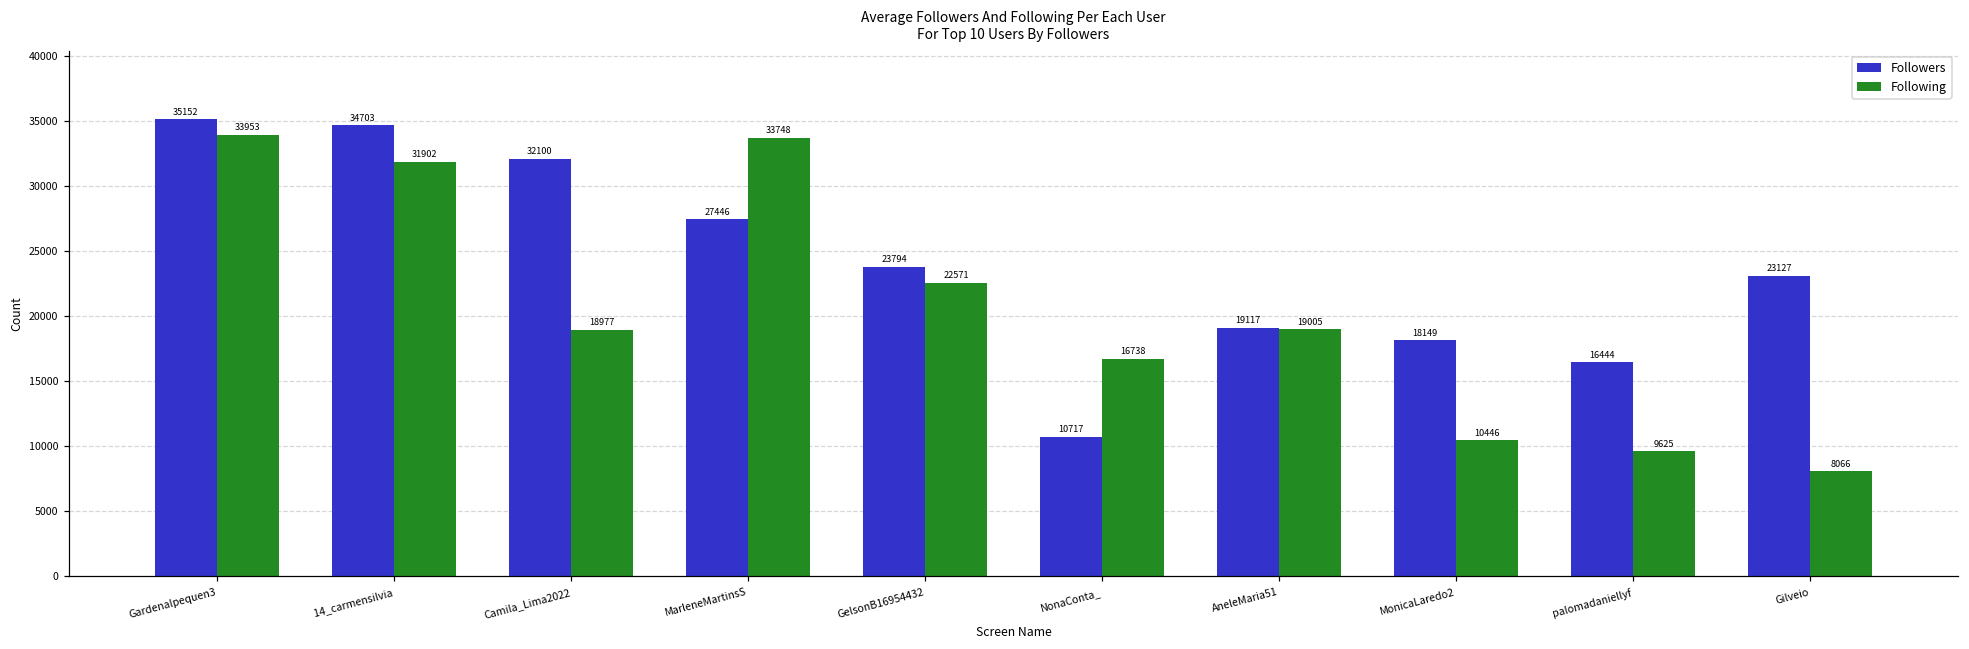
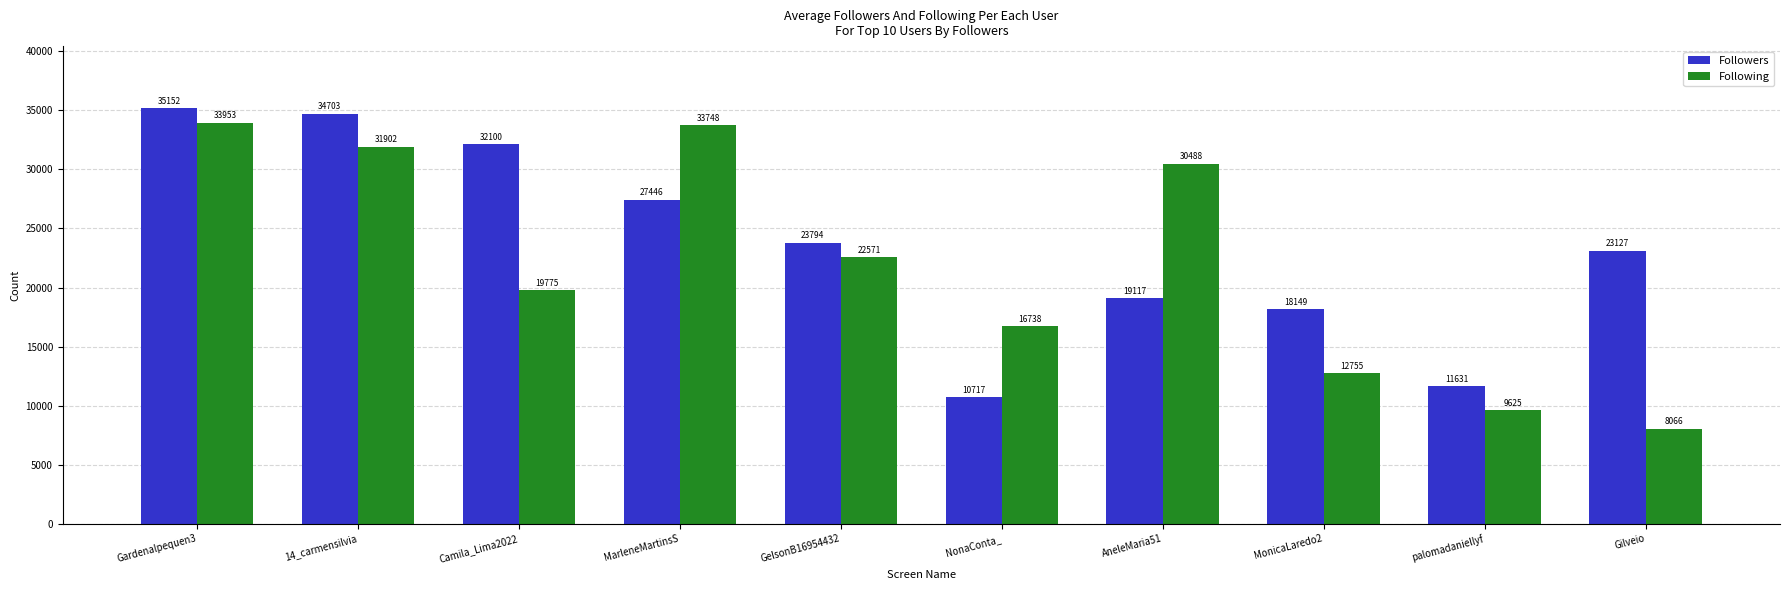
  {
    "Followers": {
      "Gardenalpequen3": 35152,
      "14_carmensilvia": 34703,
      "Camila_Lima2022": 32100,
      "MarleneMartinsS": 27446,
      "GelsonB16954432": 23794,
      "NonaConta_": 10717,
      "AneleMaria51": 19117,
      "MonicaLaredo2": 18149,
-     "palomadaniellyf": 16444,
+     "palomadaniellyf": 11631,
      "Gilveio": 23127
    },
    "Following": {
      "Gardenalpequen3": 33953,
      "14_carmensilvia": 31902,
-     "Camila_Lima2022": 18977,
+     "Camila_Lima2022": 19775,
      "MarleneMartinsS": 33748,
      "GelsonB16954432": 22571,
      "NonaConta_": 16738,
-     "AneleMaria51": 19005,
-     "MonicaLaredo2": 10446,
+     "AneleMaria51": 30488,
+     "MonicaLaredo2": 12755,
      "palomadaniellyf": 9625,
      "Gilveio": 8066
    }
  }
